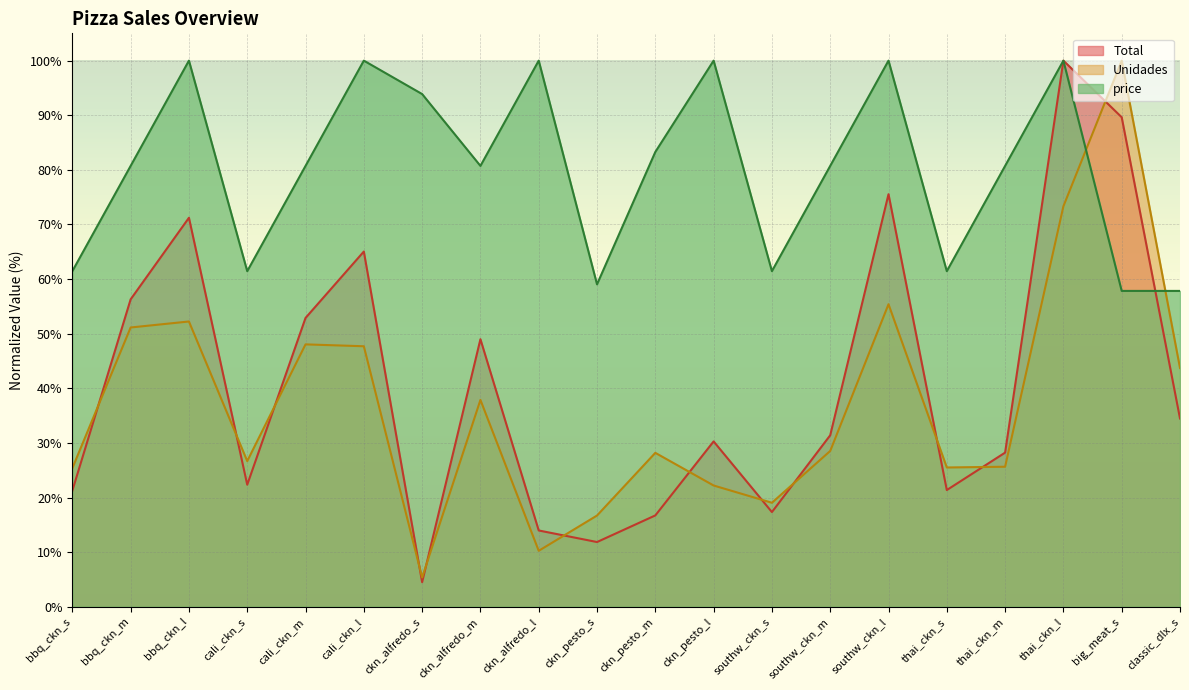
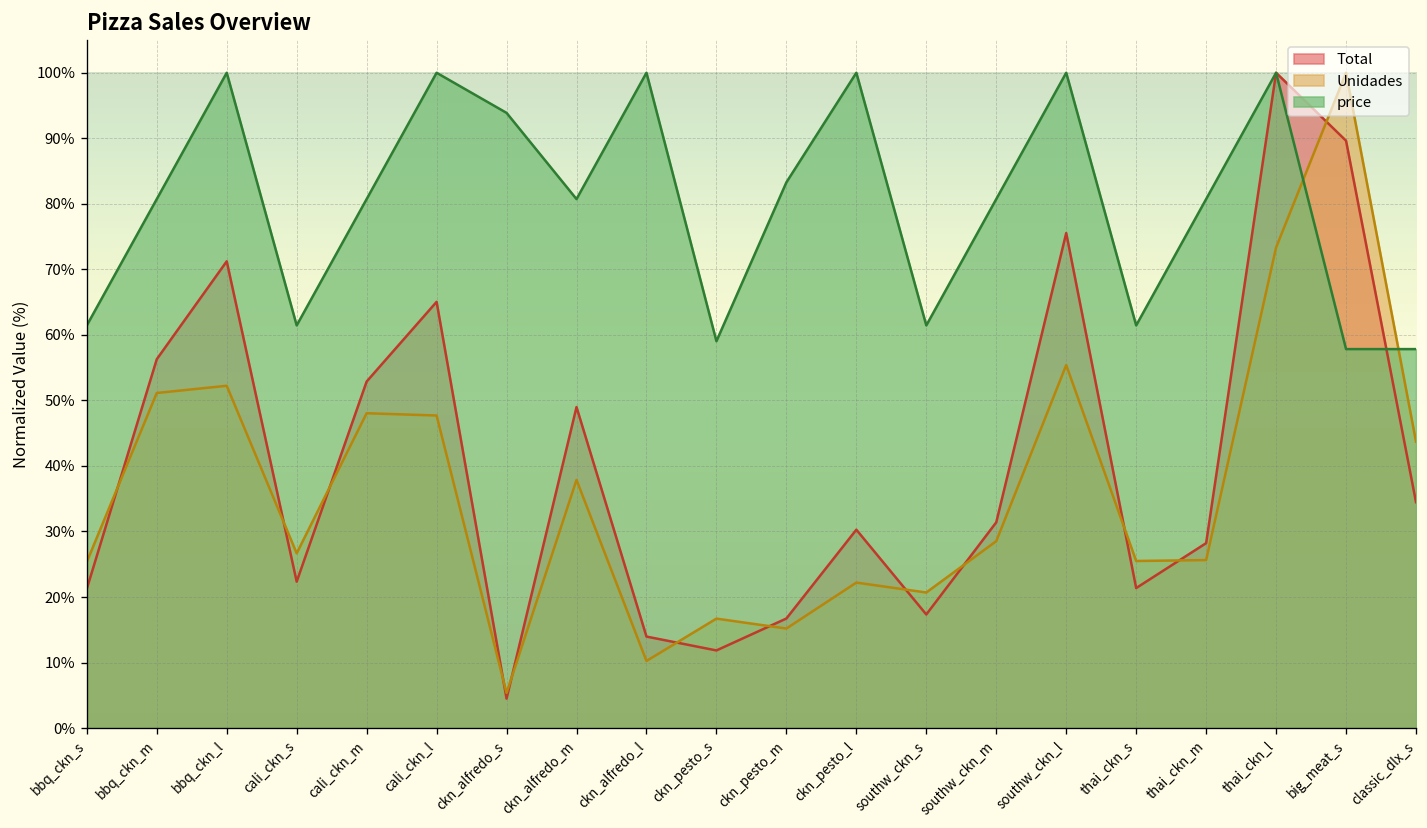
  {
    "Total": {
      "bbq_ckn_s": "21%",
      "bbq_ckn_m": "56%",
      "bbq_ckn_l": "71%",
      "cali_ckn_s": "22%",
      "cali_ckn_m": "53%",
      "cali_ckn_l": "65%",
      "ckn_alfredo_s": "4%",
      "ckn_alfredo_m": "49%",
      "ckn_alfredo_l": "14%",
      "ckn_pesto_s": "12%",
      "ckn_pesto_m": "17%",
      "ckn_pesto_l": "30%",
      "southw_ckn_s": "17%",
      "southw_ckn_m": "31%",
      "southw_ckn_l": "76%",
      "thai_ckn_s": "21%",
      "thai_ckn_m": "28%",
      "big_meat_s": "90%",
      "classic_dlx_s": "34%"
    },
    "Unidades": {
      "bbq_ckn_s": "25%",
      "bbq_ckn_m": "51%",
      "bbq_ckn_l": "52%",
      "cali_ckn_s": "27%",
      "cali_ckn_m": "48%",
      "cali_ckn_l": "48%",
      "ckn_alfredo_s": "5%",
      "ckn_alfredo_m": "38%",
      "ckn_alfredo_l": "10%",
      "ckn_pesto_s": "17%",
-     "ckn_pesto_m": "28%",
+     "ckn_pesto_m": "15%",
      "ckn_pesto_l": "22%",
-     "southw_ckn_s": "19%",
+     "southw_ckn_s": "21%",
      "southw_ckn_m": "29%",
      "southw_ckn_l": "55%",
      "thai_ckn_s": "25%",
      "thai_ckn_m": "26%",
      "thai_ckn_l": "73%",
      "classic_dlx_s": "44%"
    },
    "price": {
      "bbq_ckn_s": "61%",
      "bbq_ckn_m": "81%",
      "bbq_ckn_l": "100%",
      "cali_ckn_s": "61%",
      "cali_ckn_m": "81%",
      "cali_ckn_l": "100%",
      "ckn_alfredo_s": "94%",
      "ckn_alfredo_m": "81%",
      "ckn_alfredo_l": "100%",
      "ckn_pesto_s": "59%",
      "ckn_pesto_m": "83%",
      "ckn_pesto_l": "100%",
      "southw_ckn_s": "61%",
      "southw_ckn_m": "81%",
      "southw_ckn_l": "100%",
      "thai_ckn_s": "61%",
      "thai_ckn_m": "81%",
      "big_meat_s": "58%",
      "classic_dlx_s": "58%"
    }
  }
